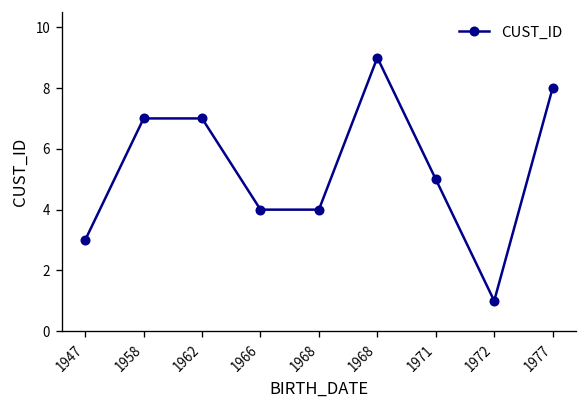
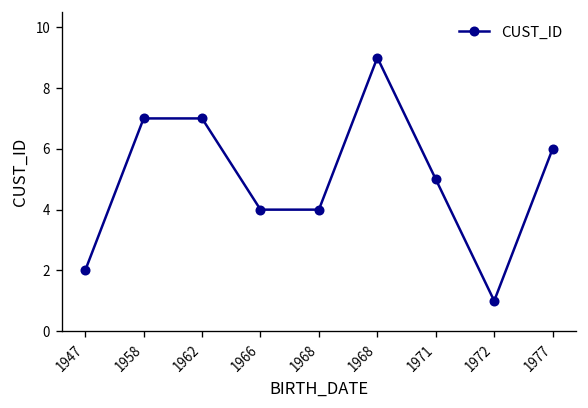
  {
-   "1947": 3,
+   "1947": 2,
    "1958": 7,
    "1962": 7,
    "1966": 4,
    "1971": 5,
    "1972": 1,
-   "1977": 8
+   "1977": 6
  }
